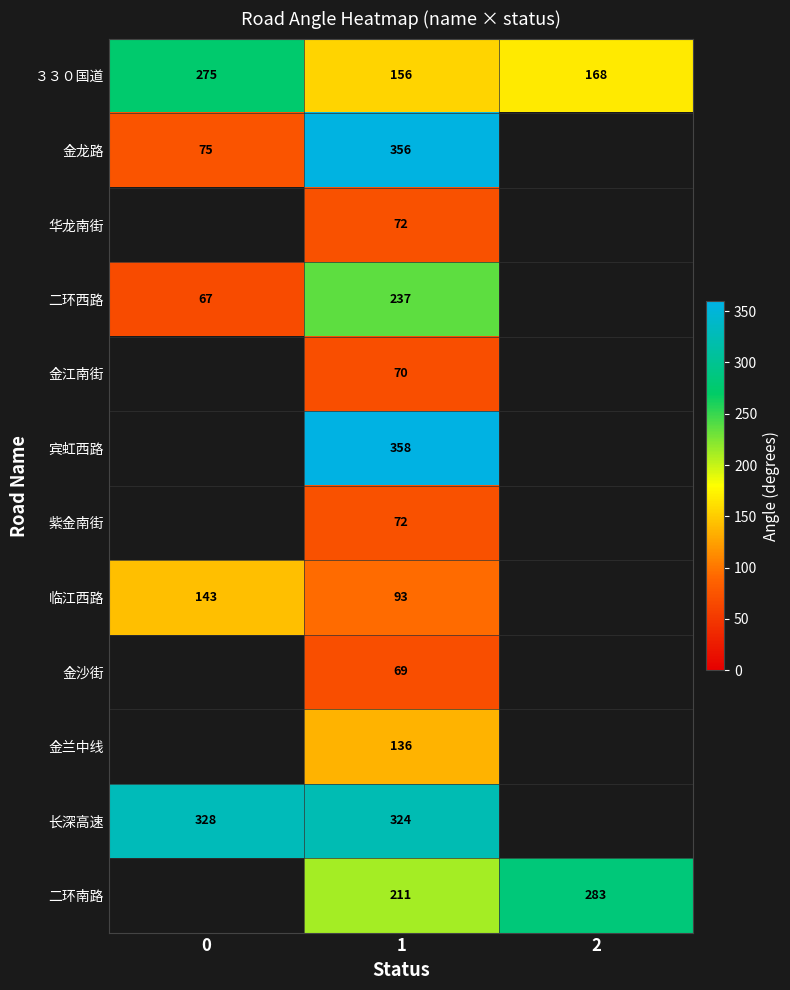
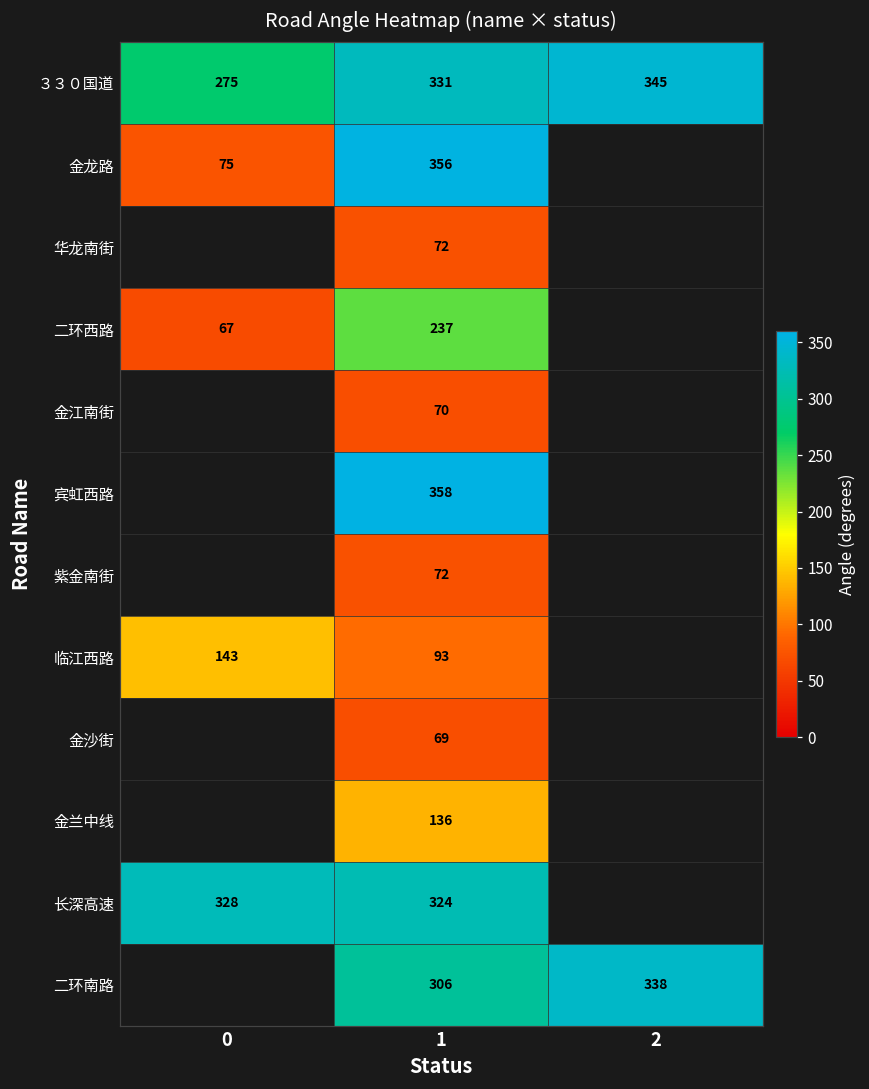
  {
    "３３０国道": {
      "0": 275,
-     "1": 156,
-     "2": 168
+     "1": 331,
+     "2": 345
    },
    "金龙路": {
      "0": 75,
      "1": 356
    },
    "华龙南街": {
      "1": 72
    },
    "二环西路": {
      "0": 67,
      "1": 237
    },
    "金江南街": {
      "1": 70
    },
    "宾虹西路": {
      "1": 358
    },
    "紫金南街": {
      "1": 72
    },
    "临江西路": {
      "0": 143,
      "1": 93
    },
    "金沙街": {
      "1": 69
    },
    "金兰中线": {
      "1": 136
    },
    "长深高速": {
      "0": 328,
      "1": 324
    },
    "二环南路": {
-     "1": 211,
-     "2": 283
+     "1": 306,
+     "2": 338
    }
  }
